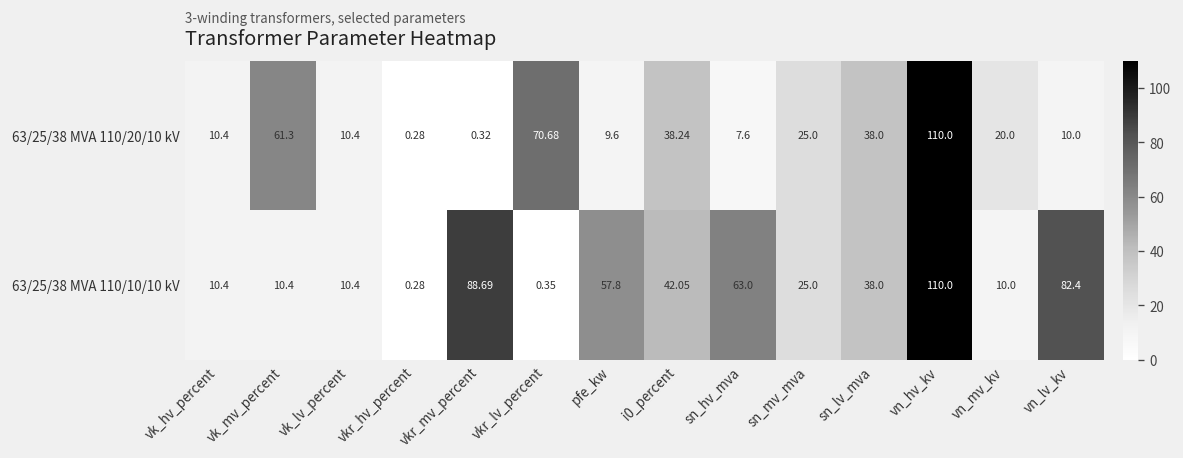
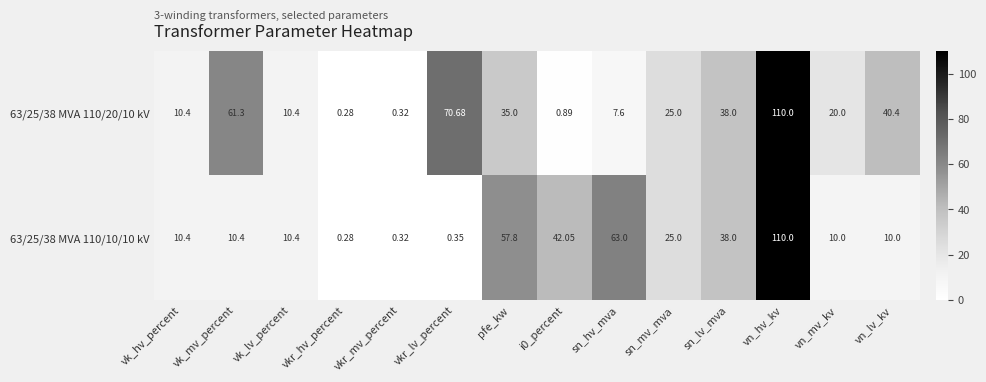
  {
    "63/25/38 MVA 110/20/10 kV": {
      "vk_hv_percent": 10.4,
      "vk_mv_percent": 61.3,
      "vk_lv_percent": 10.4,
      "vkr_hv_percent": 0.28,
      "vkr_mv_percent": 0.32,
      "vkr_lv_percent": 70.68,
-     "pfe_kw": 9.6,
-     "i0_percent": 38.24,
+     "pfe_kw": 35.0,
+     "i0_percent": 0.89,
      "sn_hv_mva": 7.6,
      "sn_mv_mva": 25.0,
      "sn_lv_mva": 38.0,
      "vn_hv_kv": 110.0,
      "vn_mv_kv": 20.0,
-     "vn_lv_kv": 10.0
+     "vn_lv_kv": 40.4
    },
    "63/25/38 MVA 110/10/10 kV": {
      "vk_hv_percent": 10.4,
      "vk_mv_percent": 10.4,
      "vk_lv_percent": 10.4,
      "vkr_hv_percent": 0.28,
-     "vkr_mv_percent": 88.69,
+     "vkr_mv_percent": 0.32,
      "vkr_lv_percent": 0.35,
      "pfe_kw": 57.8,
      "i0_percent": 42.05,
      "sn_hv_mva": 63.0,
      "sn_mv_mva": 25.0,
      "sn_lv_mva": 38.0,
      "vn_hv_kv": 110.0,
      "vn_mv_kv": 10.0,
-     "vn_lv_kv": 82.4
+     "vn_lv_kv": 10.0
    }
  }
